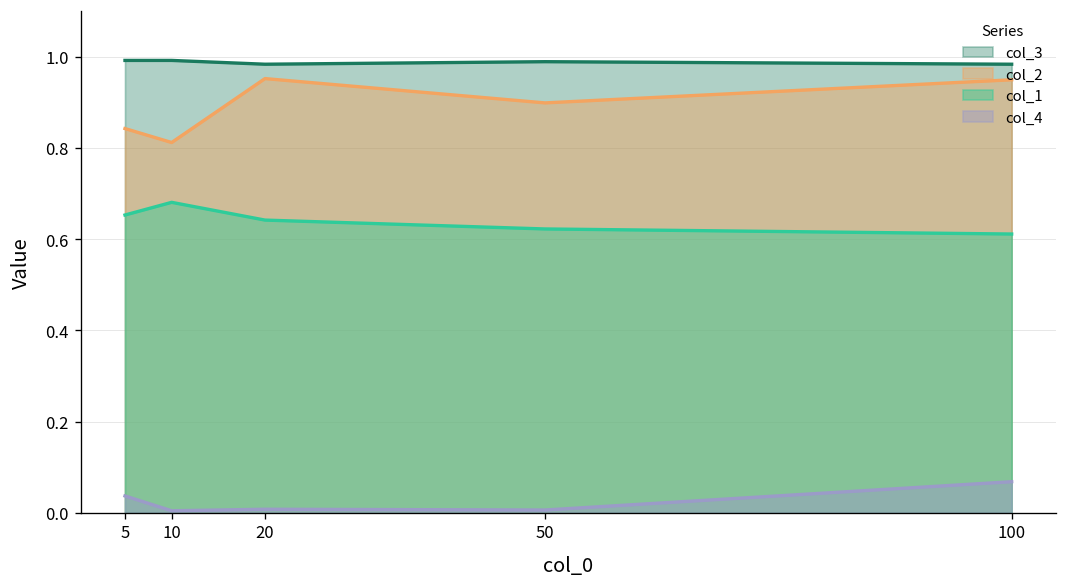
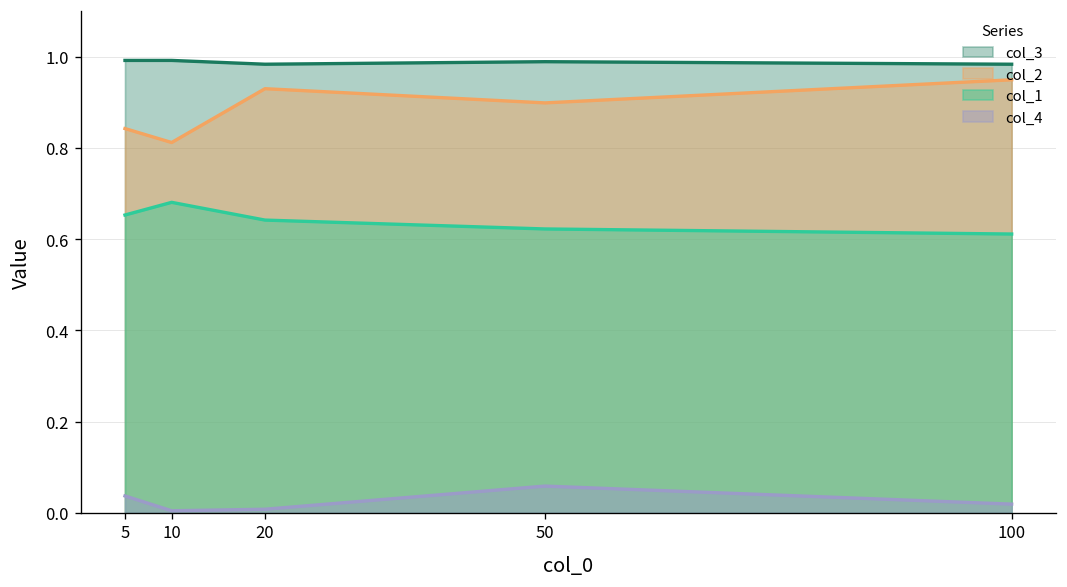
  {
    "col_2": {
      "5": 0.84,
      "10": 0.81,
-     "20": 0.95,
+     "20": 0.93,
      "50": 0.90,
      "100": 0.95
    },
    "col_4": {
      "5": 0.04,
      "10": 0.00,
      "20": 0.01,
-     "50": 0.01,
-     "100": 0.07
+     "50": 0.06,
+     "100": 0.02
    }
  }
